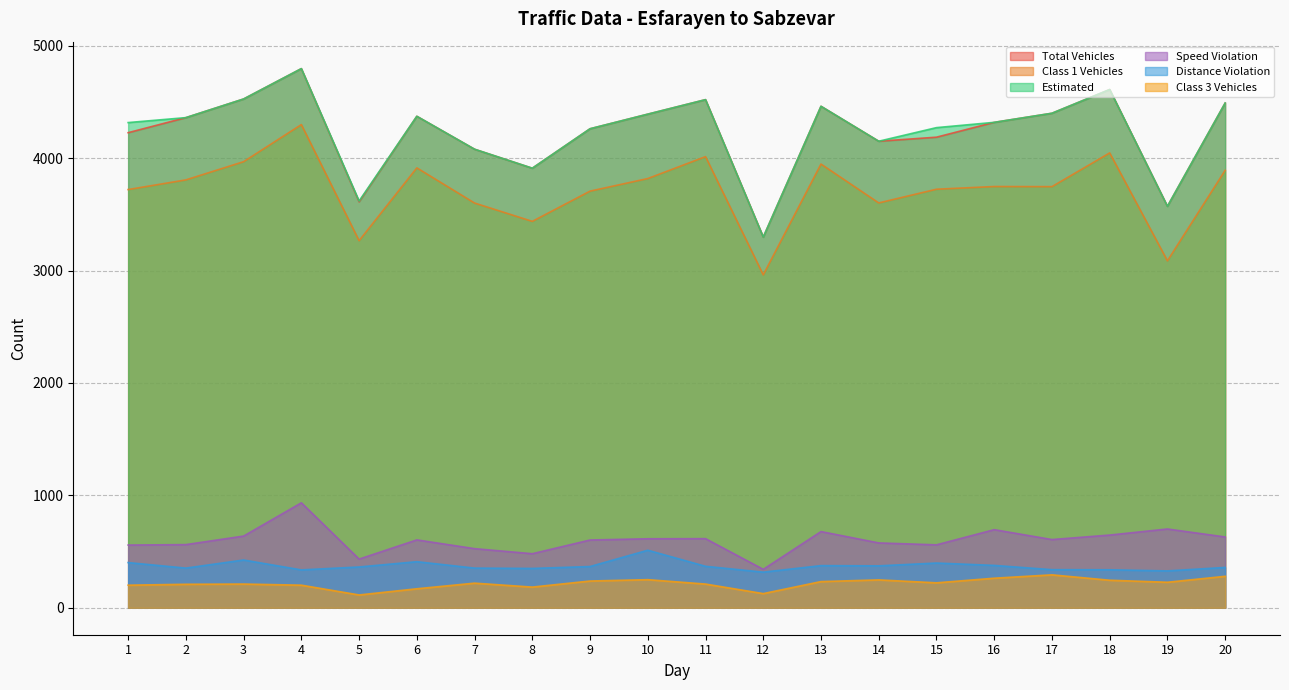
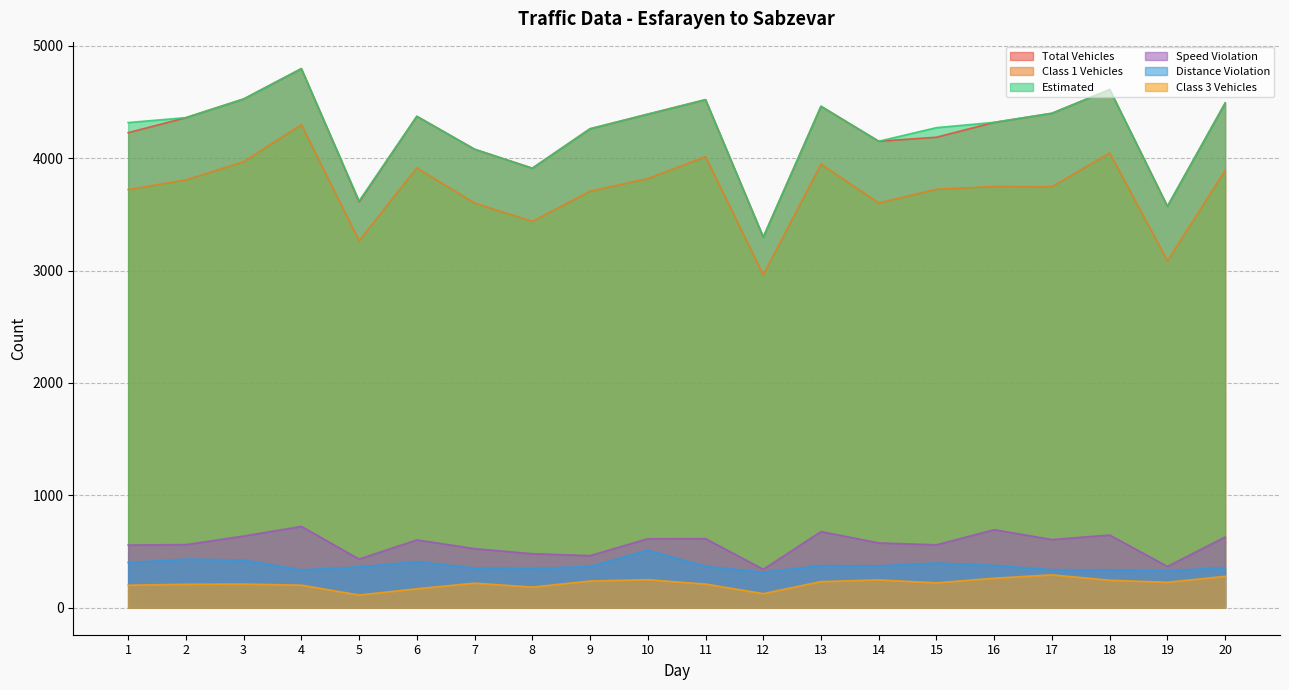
  {
    "Estimated": {
      "1": 4320,
      "15": 4270
    },
    "Speed Violation": {
      "1": 560,
      "2": 560,
      "3": 640,
-     "4": 930,
+     "4": 720,
      "5": 430,
      "6": 600,
      "7": 530,
      "8": 480,
-     "9": 600,
+     "9": 460,
      "10": 610,
      "11": 620,
      "12": 340,
      "13": 680,
      "14": 580,
      "15": 560,
      "16": 700,
      "17": 610,
      "18": 650,
-     "19": 700,
+     "19": 370,
      "20": 630
    },
    "Distance Violation": {
      "1": 400,
-     "2": 350,
+     "2": 430,
      "3": 430,
      "4": 340,
      "5": 360,
      "6": 410,
      "7": 350,
      "8": 350,
      "9": 370,
      "10": 510,
      "11": 370,
      "12": 320,
      "13": 380,
      "14": 370,
      "15": 400,
      "16": 380,
      "17": 340,
      "18": 340,
      "19": 330,
      "20": 360
    }
  }
